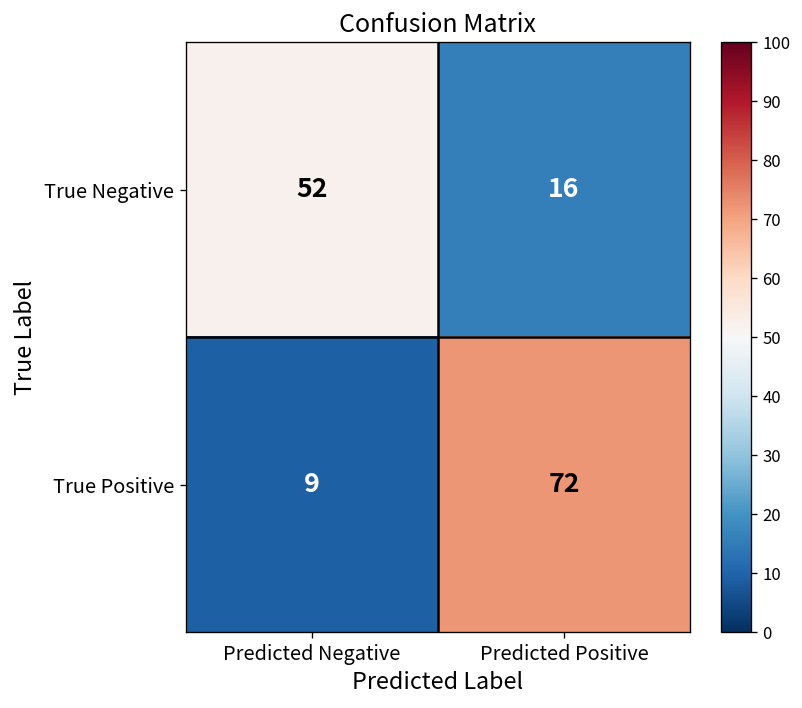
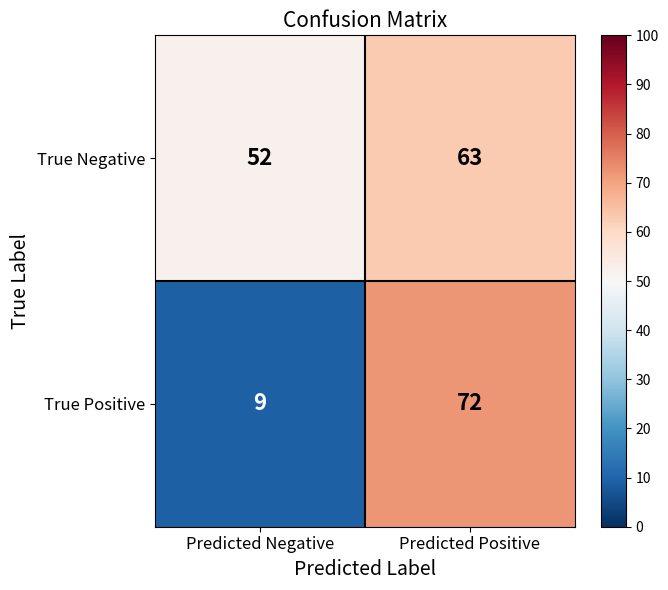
  {
    "True Negative": {
      "Predicted Negative": 52,
-     "Predicted Positive": 16
+     "Predicted Positive": 63
    },
    "True Positive": {
      "Predicted Negative": 9,
      "Predicted Positive": 72
    }
  }
